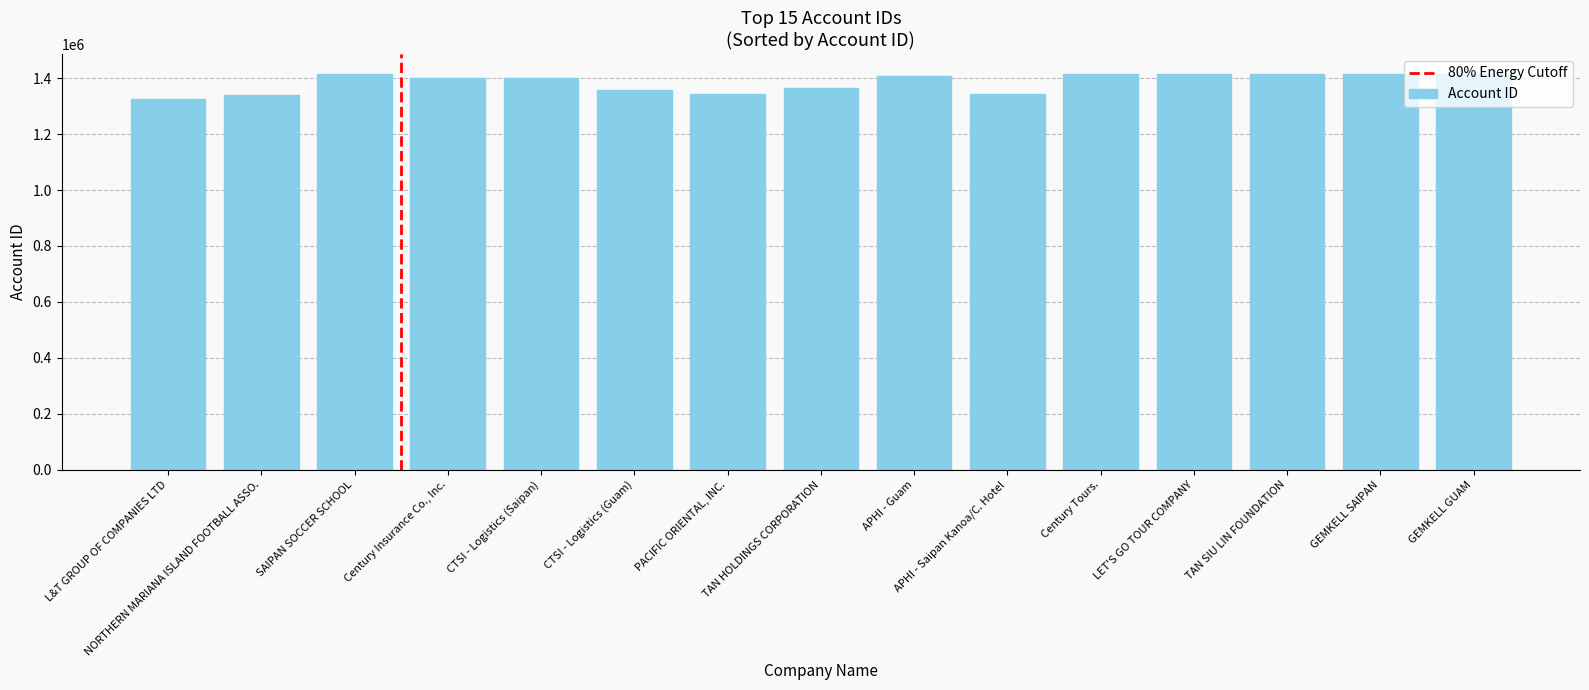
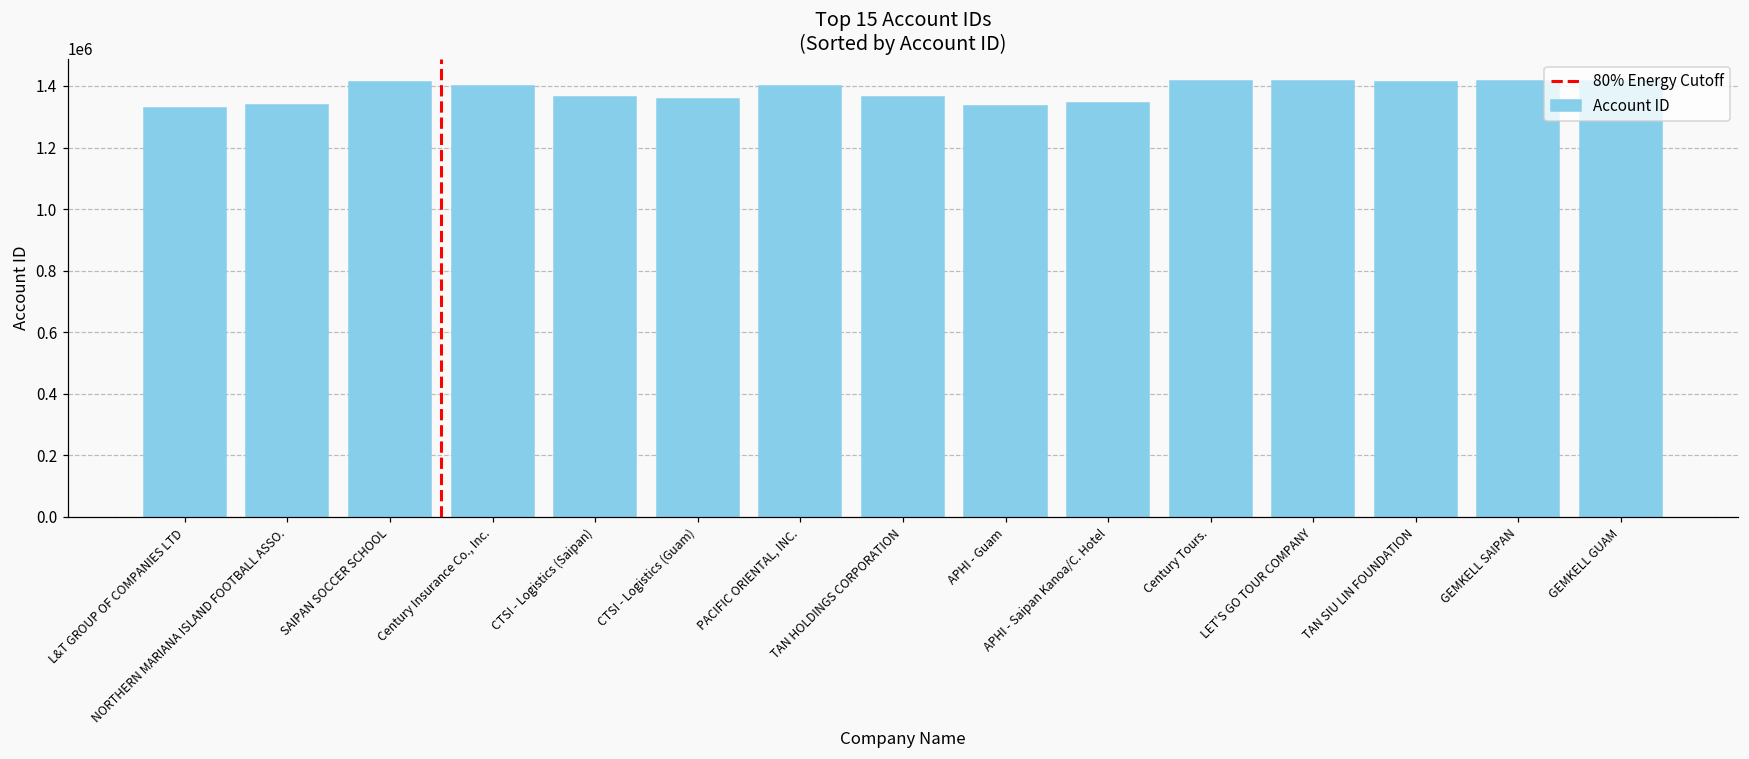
  {
    "L&T GROUP OF COMPANIES LTD": 1330000,
    "NORTHERN MARIANA ISLAND FOOTBALL ASSO.": 1340000,
    "SAIPAN SOCCER SCHOOL": 1410000,
    "Century Insurance Co., Inc.": 1400000,
-   "CTSI - Logistics (Saipan)": 1400000,
+   "CTSI - Logistics (Saipan)": 1360000,
    "CTSI - Logistics (Guam)": 1360000,
-   "PACIFIC ORIENTAL, INC.": 1340000,
+   "PACIFIC ORIENTAL, INC.": 1400000,
    "TAN HOLDINGS CORPORATION": 1360000,
-   "APHI - Guam": 1410000,
+   "APHI - Guam": 1330000,
    "APHI - Saipan Kanoa/C. Hotel": 1340000,
    "Century Tours.": 1410000,
    "LET'S GO TOUR COMPANY": 1420000,
    "TAN SIU LIN FOUNDATION": 1410000,
    "GEMKELL SAIPAN": 1420000
  }
